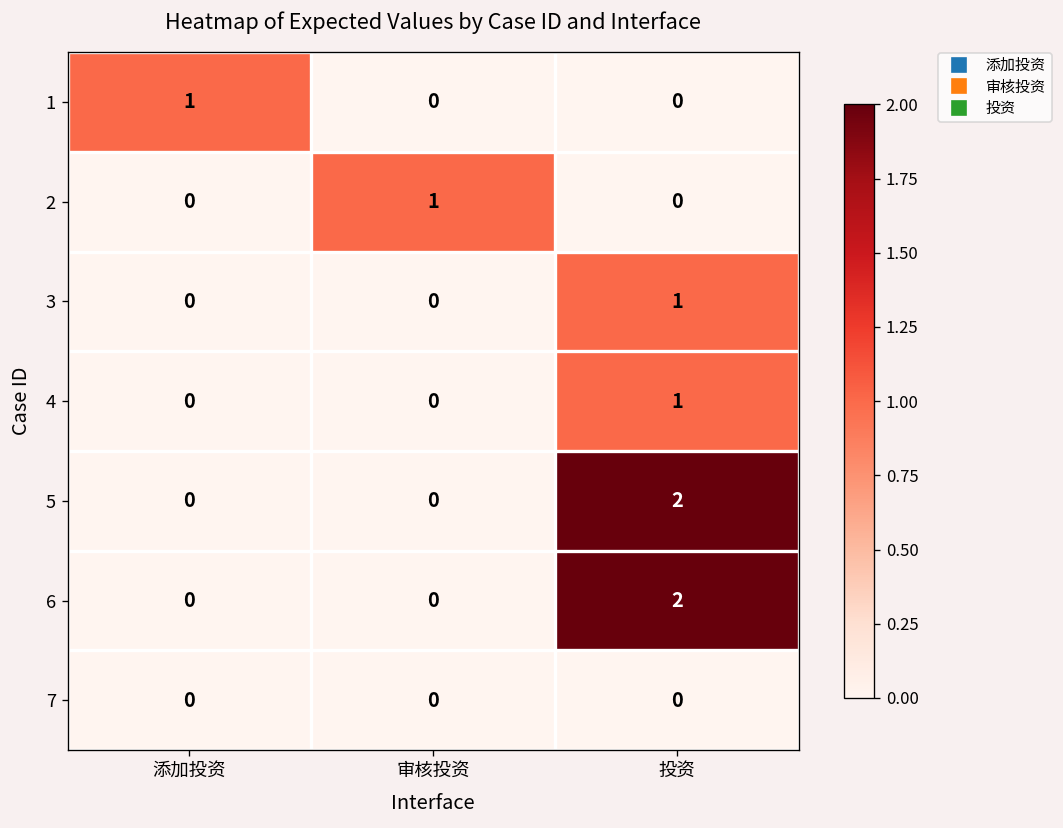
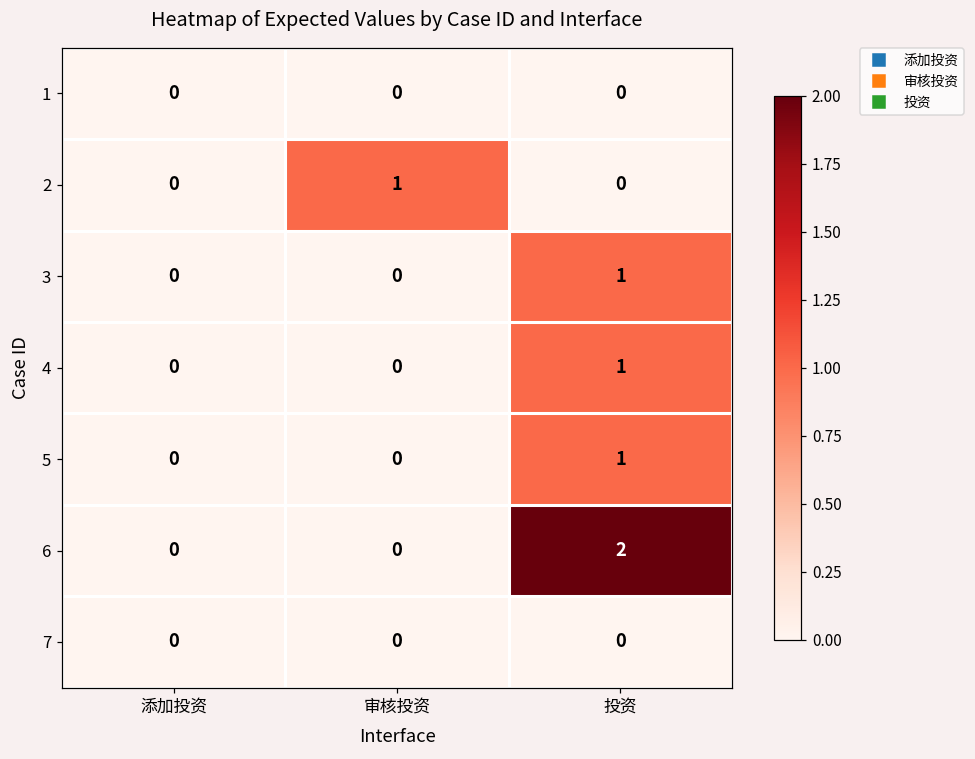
  {
    "1": {
-     "添加投资": 1,
+     "添加投资": 0,
      "审核投资": 0,
      "投资": 0
    },
    "2": {
      "添加投资": 0,
      "审核投资": 1,
      "投资": 0
    },
    "3": {
      "添加投资": 0,
      "审核投资": 0,
      "投资": 1
    },
    "4": {
      "添加投资": 0,
      "审核投资": 0,
      "投资": 1
    },
    "5": {
      "添加投资": 0,
      "审核投资": 0,
-     "投资": 2
+     "投资": 1
    },
    "6": {
      "添加投资": 0,
      "审核投资": 0,
      "投资": 2
    },
    "7": {
      "添加投资": 0,
      "审核投资": 0,
      "投资": 0
    }
  }
